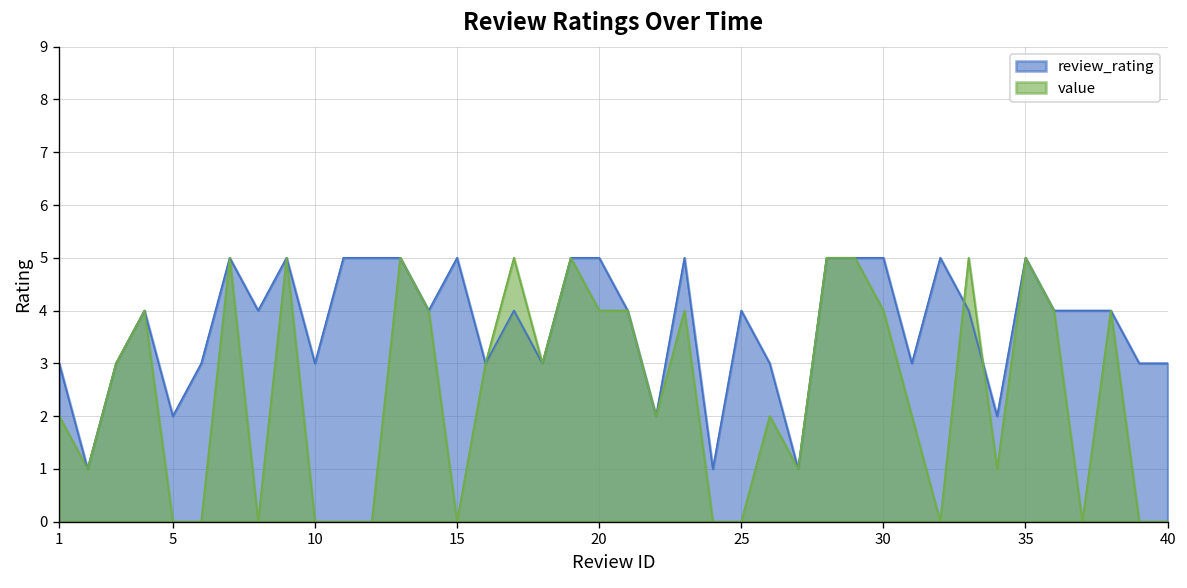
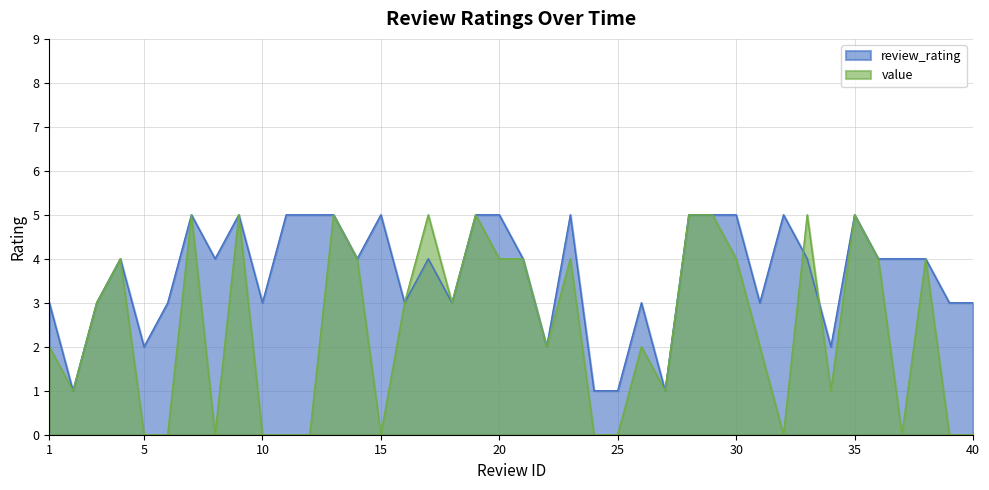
  {
    "review_rating": {
      "1": 3,
      "5": 2,
      "10": 3,
      "15": 5,
      "20": 5,
-     "25": 4,
+     "25": 1,
      "30": 5,
      "40": 3
    },
    "value": {
      "1": 2,
      "5": 0,
      "10": 0,
      "15": 0,
      "20": 4,
      "25": 0,
      "30": 4,
      "40": 0
    }
  }
